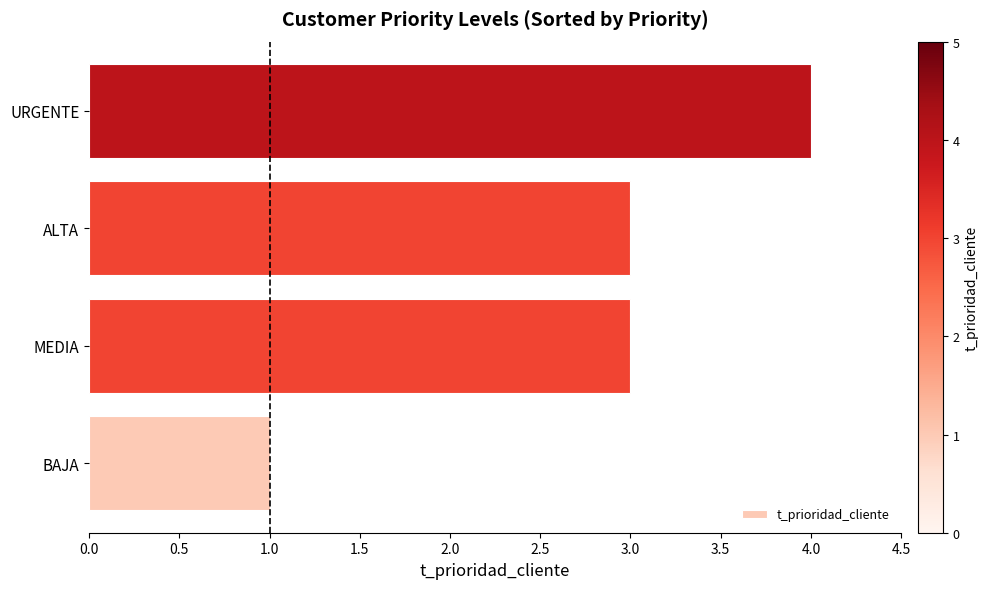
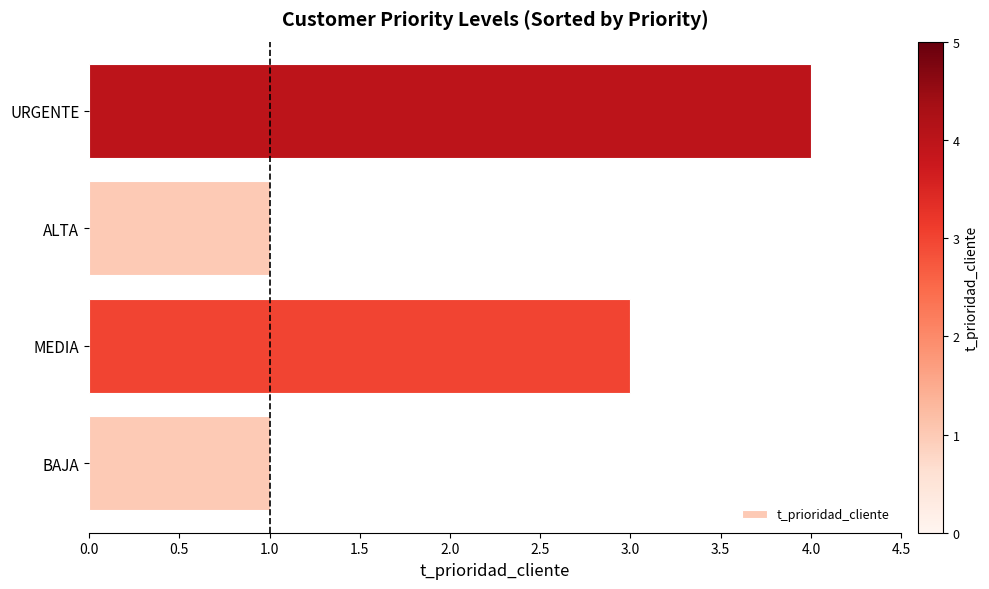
  {
    "URGENTE": 4,
-   "ALTA": 3,
+   "ALTA": 1,
    "MEDIA": 3,
    "BAJA": 1
  }
